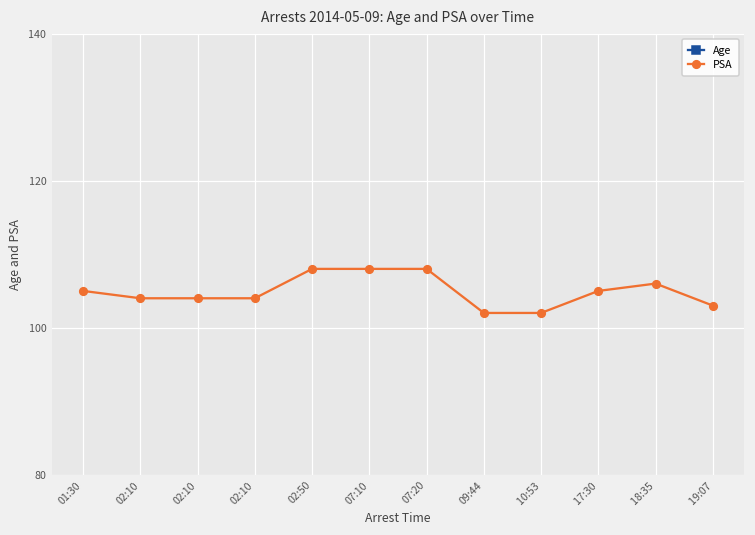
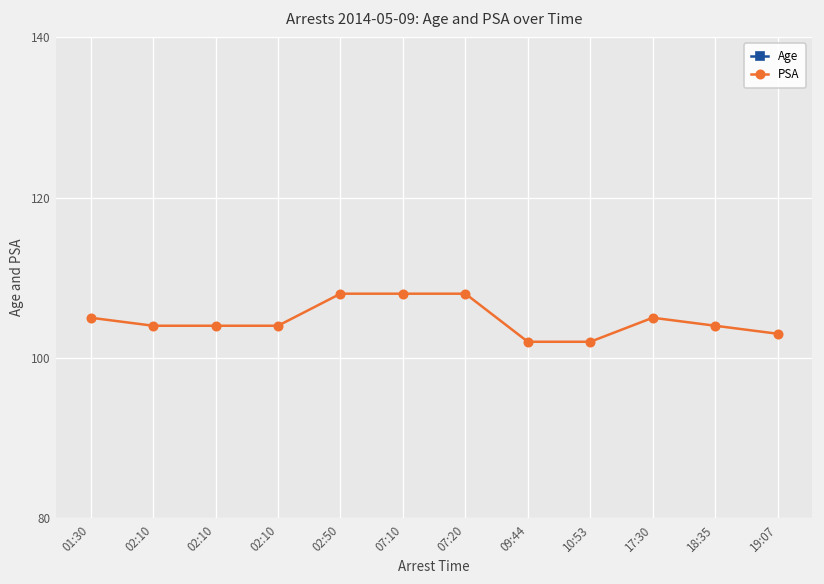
  {
    "PSA": {
      "01:30": 105,
      "02:50": 108,
      "07:10": 108,
      "07:20": 108,
      "09:44": 102,
      "10:53": 102,
      "17:30": 105,
-     "18:35": 106,
+     "18:35": 104,
      "19:07": 103
    }
  }
